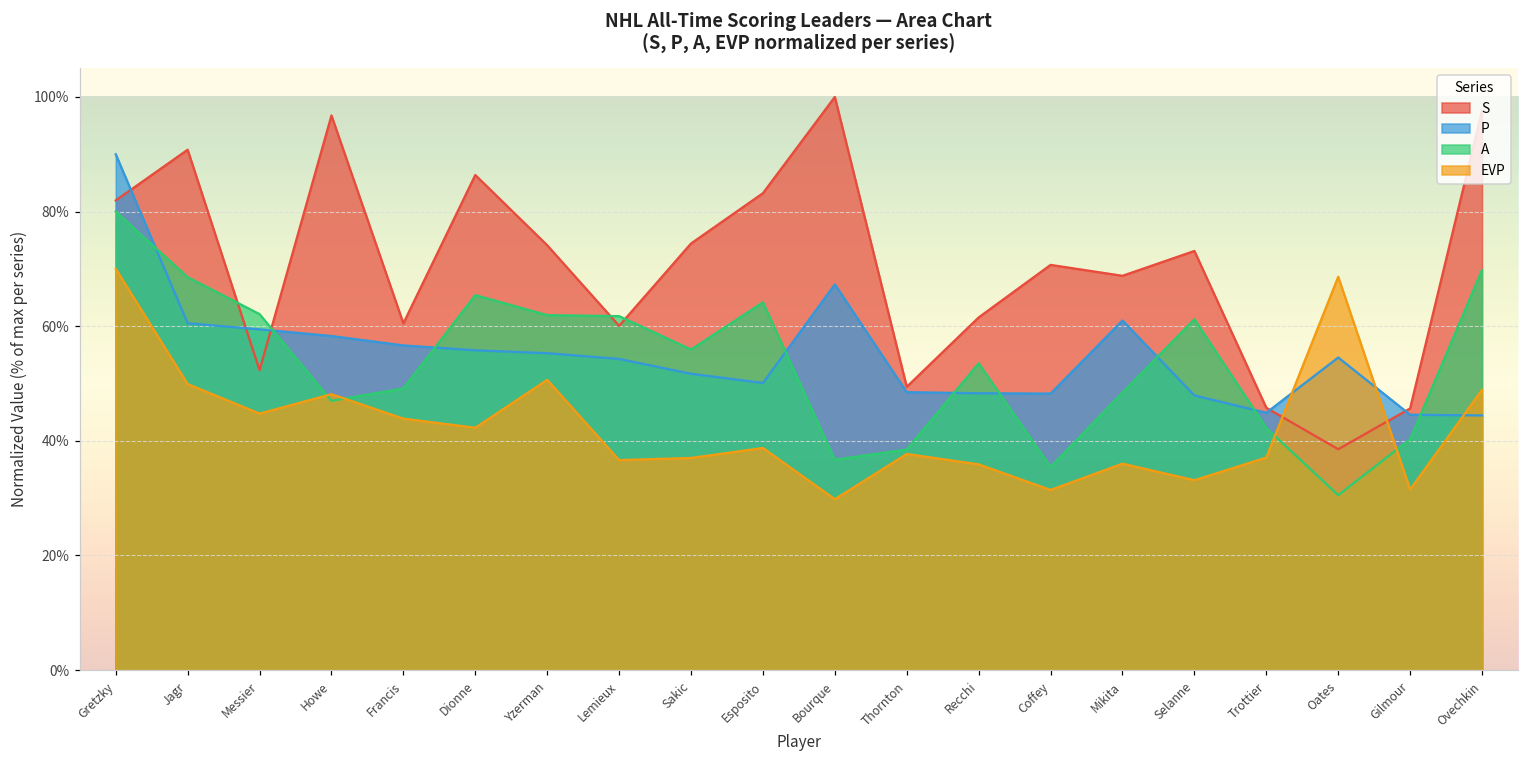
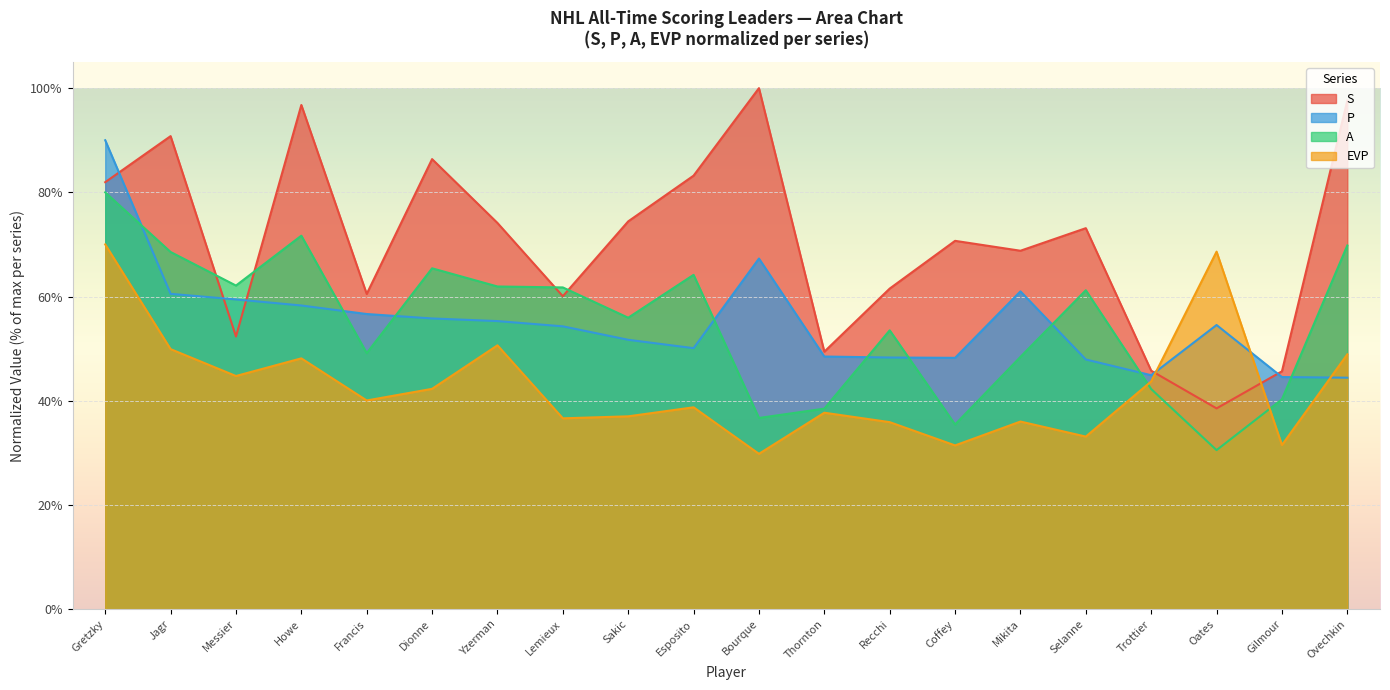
  {
    "S": {
      "Gretzky": "82%",
      "Jagr": "91%",
      "Messier": "52%",
      "Howe": "97%",
      "Francis": "60%",
      "Dionne": "86%",
      "Yzerman": "74%",
      "Lemieux": "60%",
      "Sakic": "74%",
      "Esposito": "83%",
      "Bourque": "100%",
      "Thornton": "49%",
      "Recchi": "62%",
      "Coffey": "71%",
      "Mikita": "69%",
      "Selanne": "73%",
      "Trottier": "46%",
      "Oates": "39%",
      "Gilmour": "46%"
    },
    "P": {
      "Gretzky": "90%",
      "Jagr": "61%",
      "Messier": "59%",
      "Howe": "58%",
      "Francis": "57%",
      "Dionne": "56%",
      "Yzerman": "55%",
      "Lemieux": "54%",
      "Sakic": "52%",
      "Esposito": "50%",
      "Bourque": "67%",
      "Thornton": "48%",
      "Recchi": "48%",
      "Coffey": "48%",
      "Mikita": "61%",
      "Selanne": "48%",
      "Trottier": "45%",
      "Oates": "55%",
      "Gilmour": "45%",
      "Ovechkin": "44%"
    },
    "A": {
      "Gretzky": "80%",
      "Jagr": "69%",
      "Messier": "62%",
-     "Howe": "47%",
+     "Howe": "72%",
      "Francis": "49%",
      "Dionne": "65%",
      "Yzerman": "62%",
      "Lemieux": "62%",
      "Sakic": "56%",
      "Esposito": "64%",
      "Bourque": "37%",
      "Thornton": "38%",
      "Recchi": "54%",
      "Coffey": "35%",
      "Mikita": "48%",
      "Selanne": "61%",
      "Trottier": "42%",
      "Oates": "31%",
      "Gilmour": "40%",
      "Ovechkin": "70%"
    },
    "EVP": {
      "Gretzky": "70%",
      "Jagr": "50%",
      "Messier": "45%",
      "Howe": "48%",
-     "Francis": "44%",
+     "Francis": "40%",
      "Dionne": "42%",
      "Yzerman": "51%",
      "Lemieux": "37%",
      "Sakic": "37%",
      "Esposito": "39%",
      "Bourque": "30%",
      "Thornton": "38%",
      "Recchi": "36%",
      "Coffey": "31%",
      "Mikita": "36%",
      "Selanne": "33%",
-     "Trottier": "37%",
+     "Trottier": "44%",
      "Oates": "69%",
      "Gilmour": "31%",
      "Ovechkin": "49%"
    }
  }
